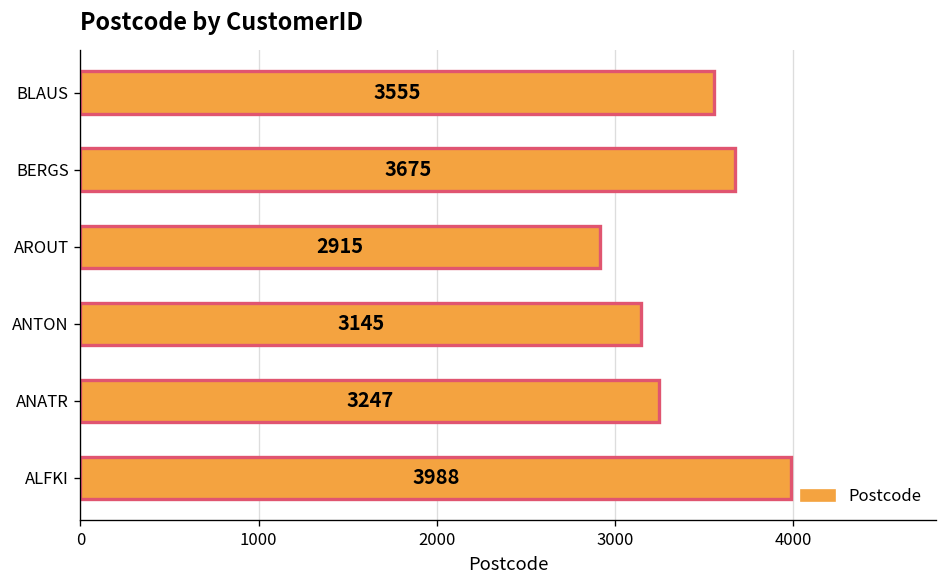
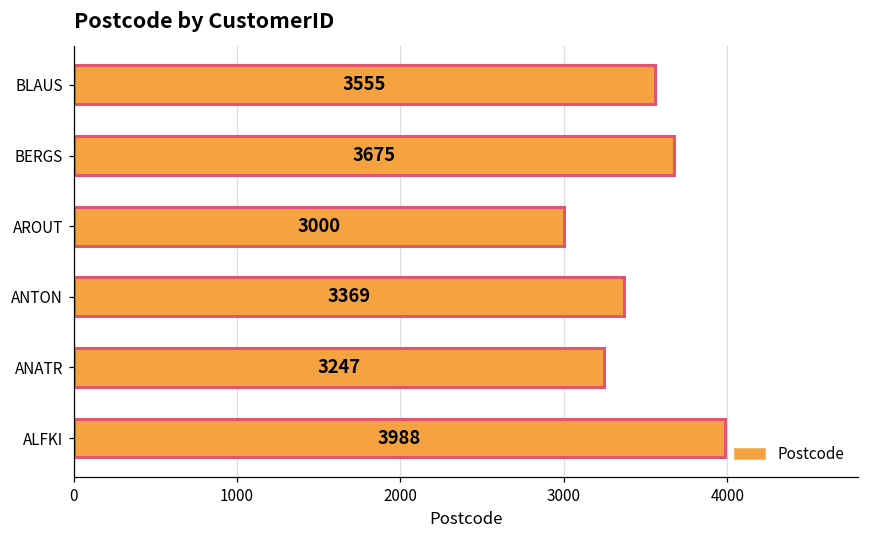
  {
    "BLAUS": 3555,
    "BERGS": 3675,
-   "AROUT": 2915,
-   "ANTON": 3145,
+   "AROUT": 3000,
+   "ANTON": 3369,
    "ANATR": 3247,
    "ALFKI": 3988
  }
